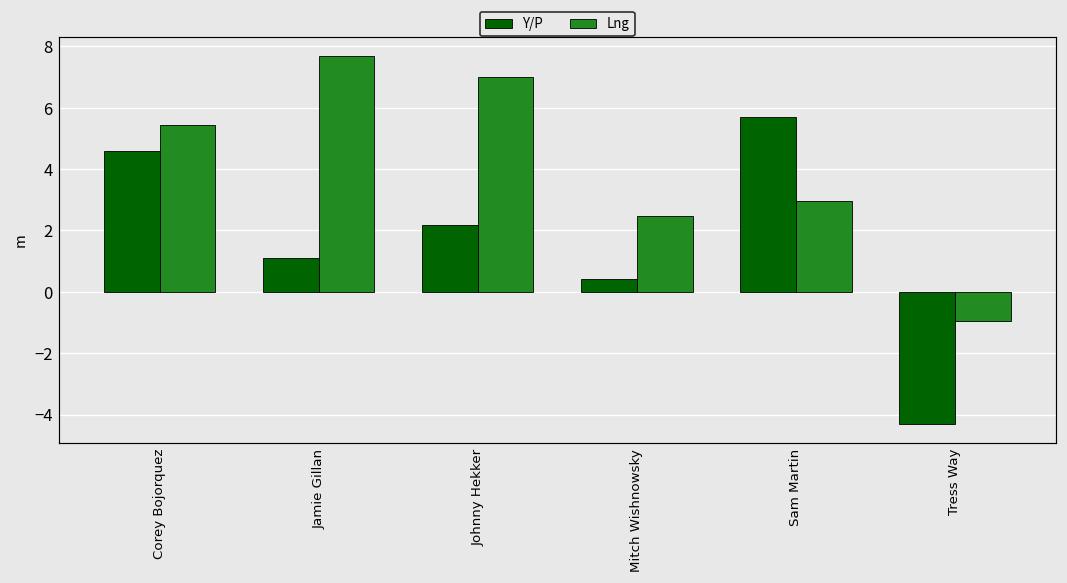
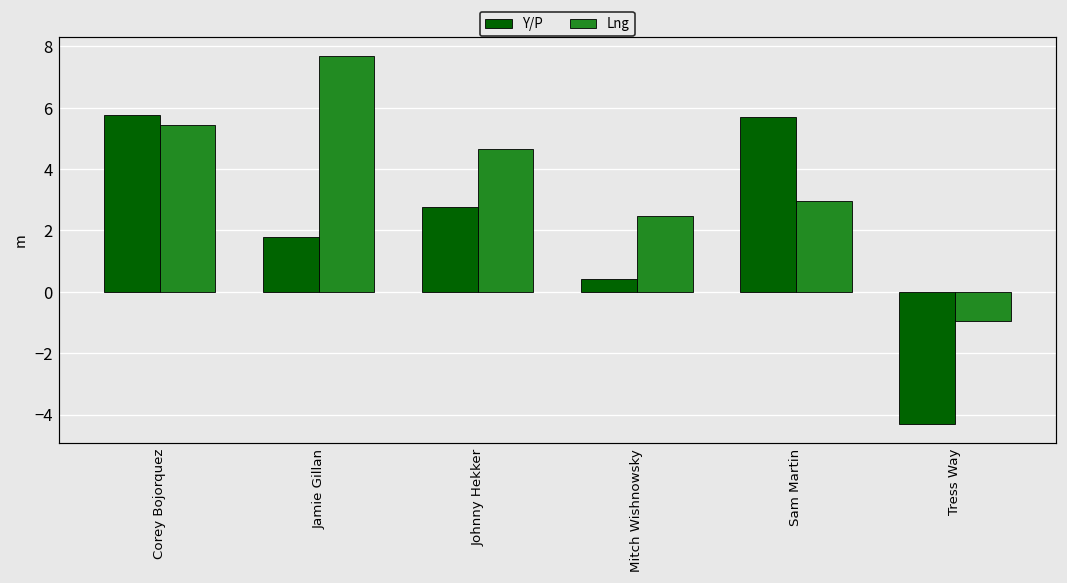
  {
    "Y/P": {
-     "Corey Bojorquez": 4.6,
-     "Jamie Gillan": 1.1,
-     "Johnny Hekker": 2.2,
+     "Corey Bojorquez": 5.7,
+     "Jamie Gillan": 1.8,
+     "Johnny Hekker": 2.8,
      "Mitch Wishnowsky": 0.4,
      "Sam Martin": 5.7,
      "Tress Way": -4.3
    },
    "Lng": {
      "Corey Bojorquez": 5.4,
      "Jamie Gillan": 7.7,
-     "Johnny Hekker": 7.0,
+     "Johnny Hekker": 4.7,
      "Mitch Wishnowsky": 2.5,
      "Sam Martin": 3.0,
      "Tress Way": -1.0
    }
  }
